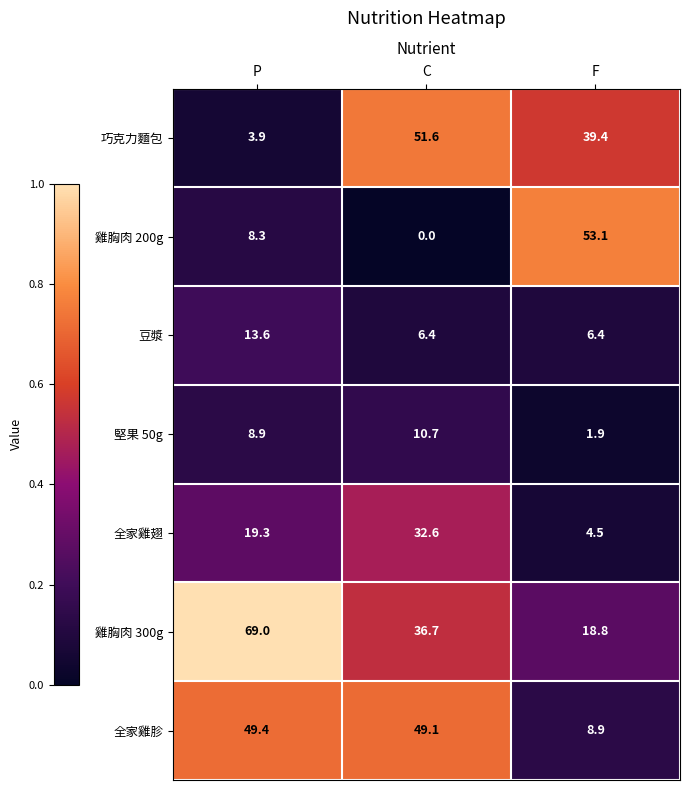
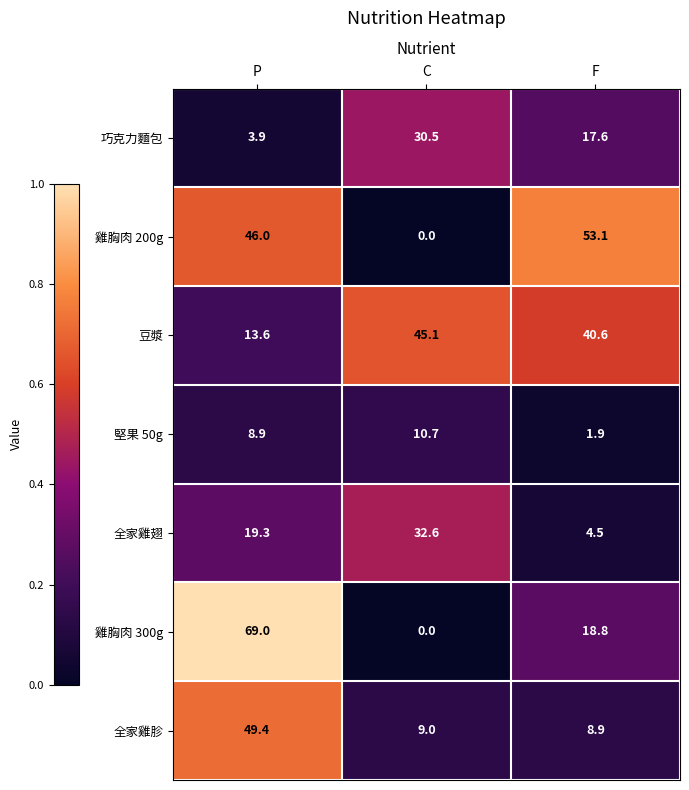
  {
    "巧克力麵包": {
      "P": 3.9,
-     "C": 51.6,
-     "F": 39.4
+     "C": 30.5,
+     "F": 17.6
    },
    "雞胸肉 200g": {
-     "P": 8.3,
+     "P": 46.0,
      "C": 0.0,
      "F": 53.1
    },
    "豆漿": {
      "P": 13.6,
-     "C": 6.4,
-     "F": 6.4
+     "C": 45.1,
+     "F": 40.6
    },
    "堅果 50g": {
      "P": 8.9,
      "C": 10.7,
      "F": 1.9
    },
    "全家雞翅": {
      "P": 19.3,
      "C": 32.6,
      "F": 4.5
    },
    "雞胸肉 300g": {
      "P": 69.0,
-     "C": 36.7,
+     "C": 0.0,
      "F": 18.8
    },
    "全家雞胗": {
      "P": 49.4,
-     "C": 49.1,
+     "C": 9.0,
      "F": 8.9
    }
  }
